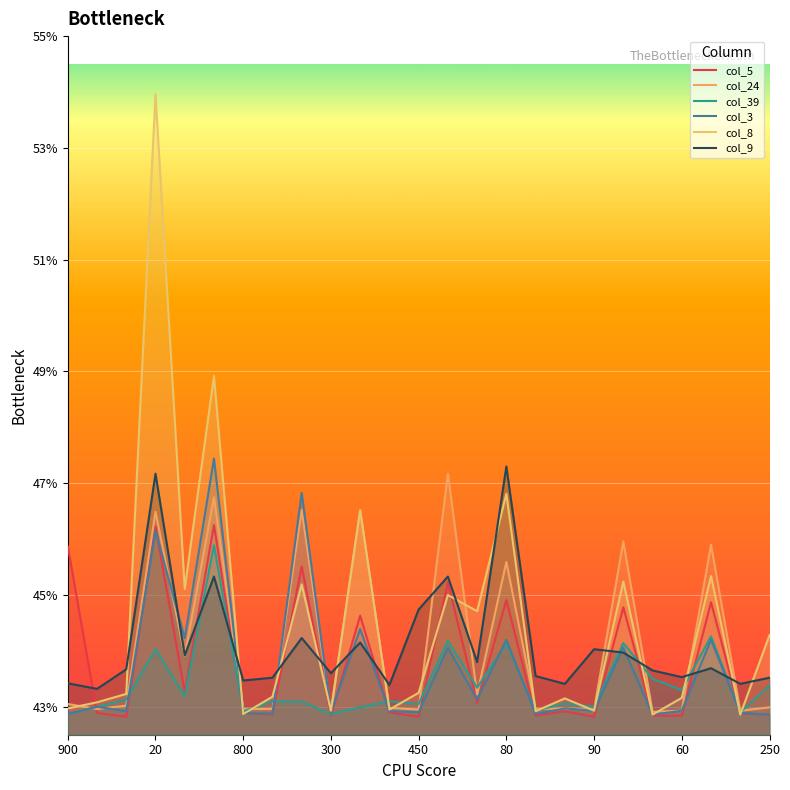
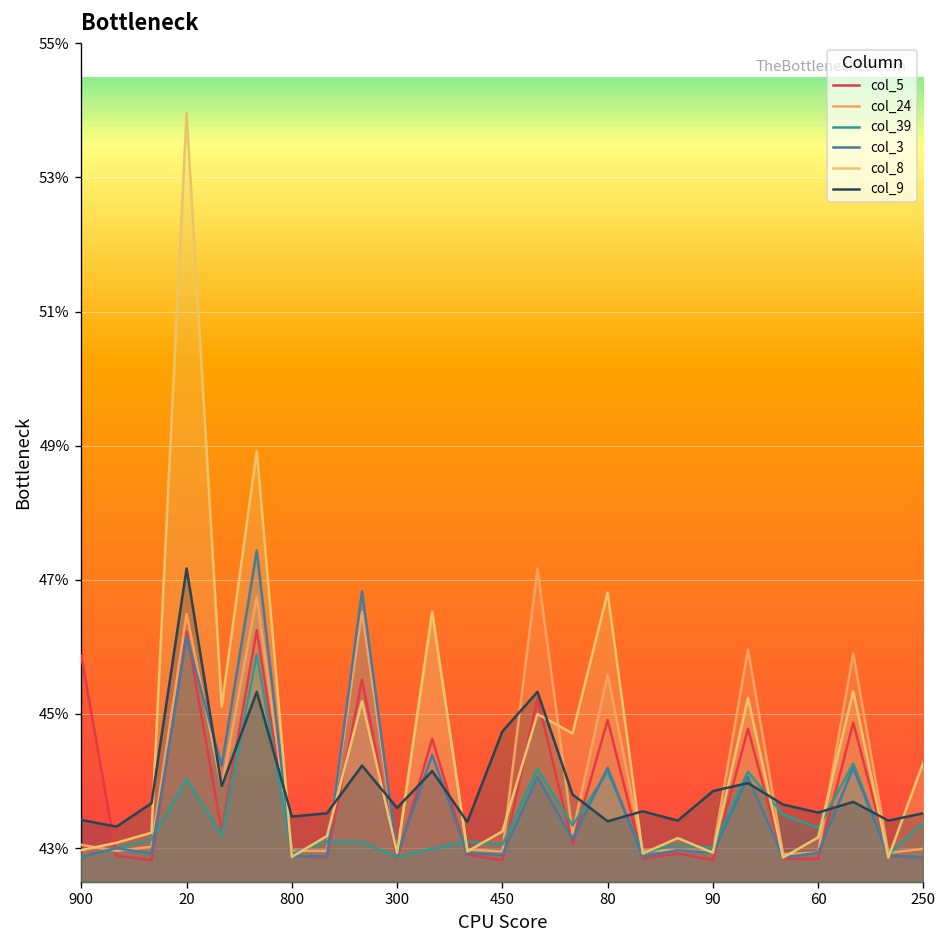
  {
    "col_5": {
      "900": "45.9%",
      "450": "42.8%",
      "80": "44.9%",
      "90": "42.8%",
      "60": "42.8%"
    },
    "col_9": {
      "900": "43.4%",
      "800": "43.5%",
      "300": "43.6%",
      "450": "44.7%",
-     "80": "47.3%",
-     "90": "44.0%",
+     "80": "43.4%",
+     "90": "43.9%",
      "60": "43.5%",
      "250": "43.5%"
    }
  }
